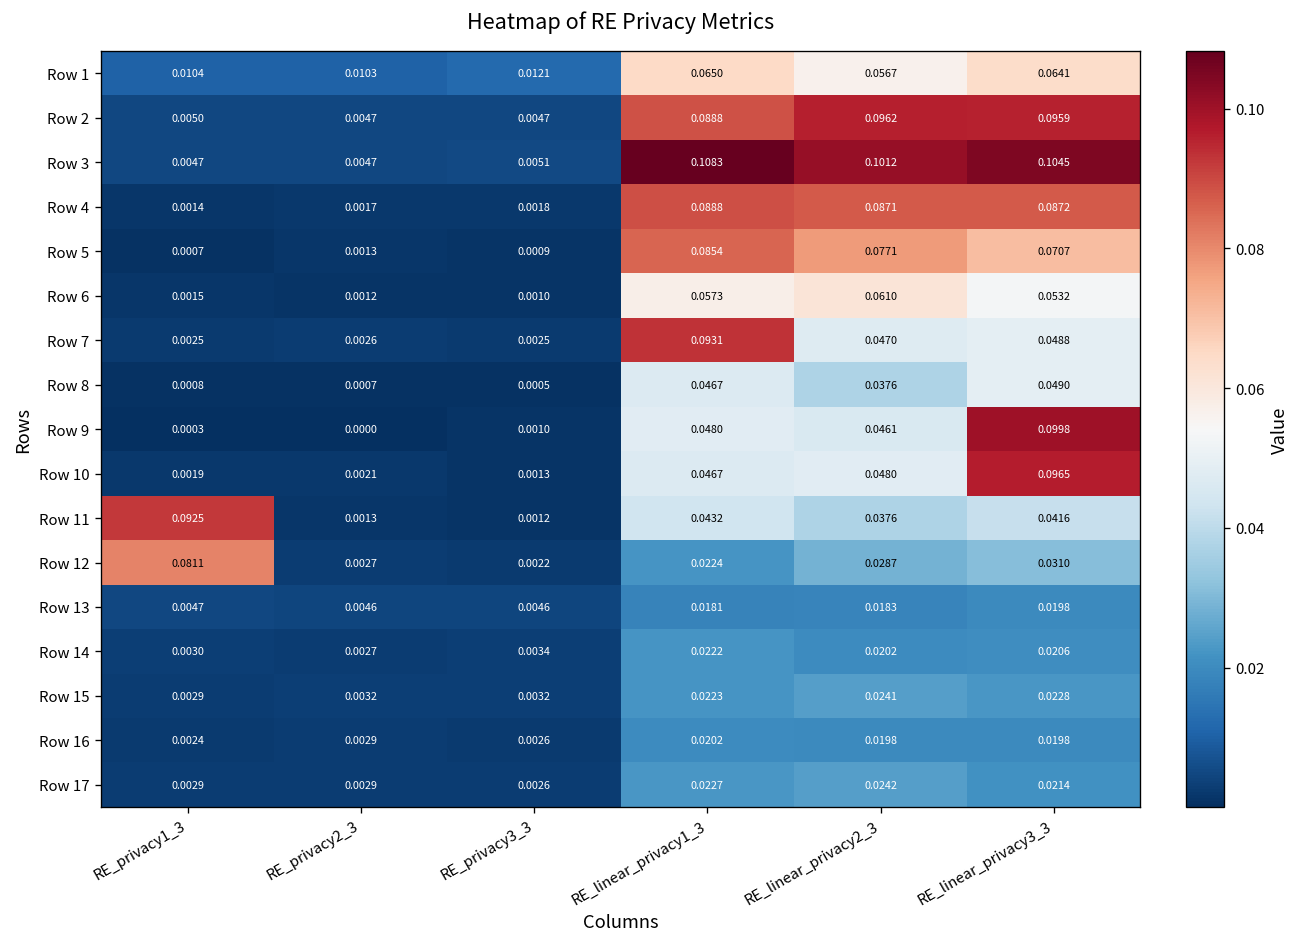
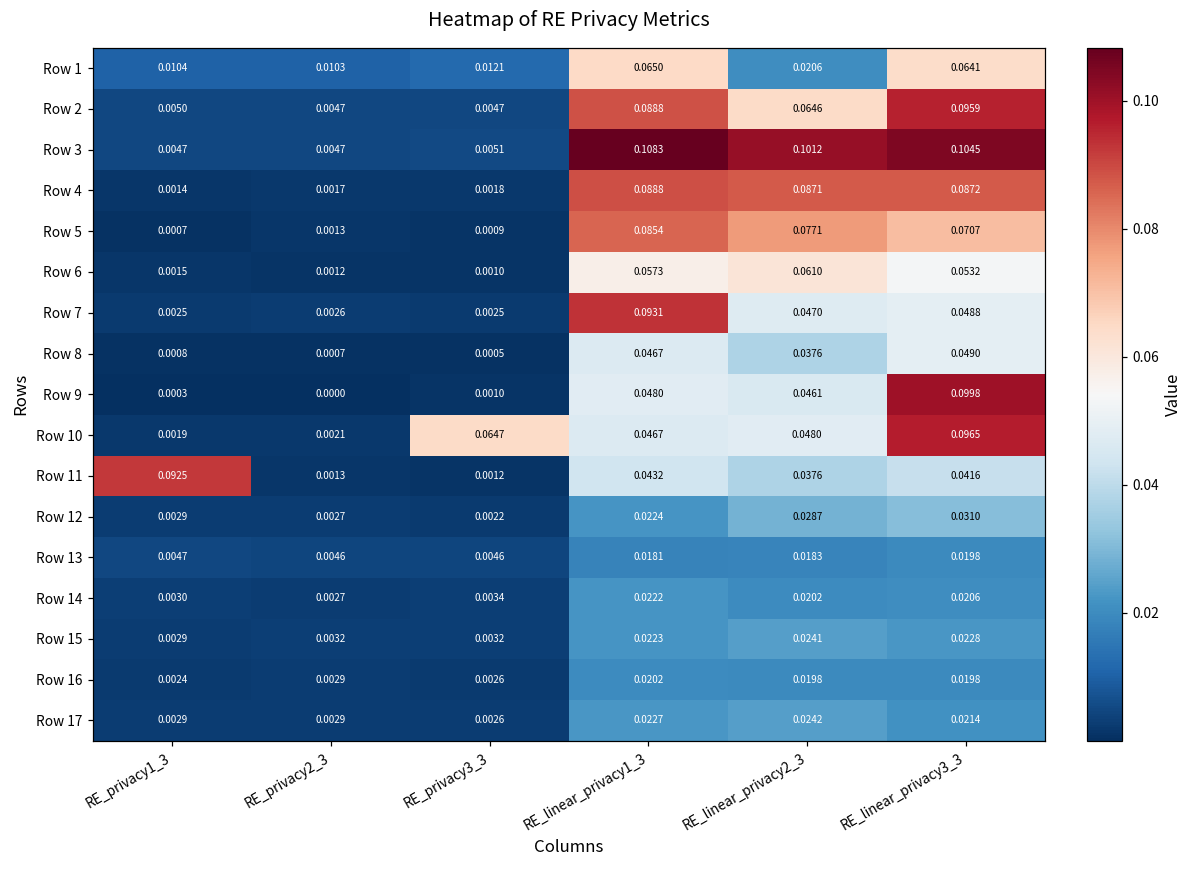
  {
    "Row 1": {
      "RE_privacy1_3": 0.0104,
      "RE_privacy2_3": 0.0103,
      "RE_privacy3_3": 0.0121,
      "RE_linear_privacy1_3": 0.0650,
-     "RE_linear_privacy2_3": 0.0567,
+     "RE_linear_privacy2_3": 0.0206,
      "RE_linear_privacy3_3": 0.0641
    },
    "Row 2": {
      "RE_privacy1_3": 0.0050,
      "RE_privacy2_3": 0.0047,
      "RE_privacy3_3": 0.0047,
      "RE_linear_privacy1_3": 0.0888,
-     "RE_linear_privacy2_3": 0.0962,
+     "RE_linear_privacy2_3": 0.0646,
      "RE_linear_privacy3_3": 0.0959
    },
    "Row 3": {
      "RE_privacy1_3": 0.0047,
      "RE_privacy2_3": 0.0047,
      "RE_privacy3_3": 0.0051,
      "RE_linear_privacy1_3": 0.1083,
      "RE_linear_privacy2_3": 0.1012,
      "RE_linear_privacy3_3": 0.1045
    },
    "Row 4": {
      "RE_privacy1_3": 0.0014,
      "RE_privacy2_3": 0.0017,
      "RE_privacy3_3": 0.0018,
      "RE_linear_privacy1_3": 0.0888,
      "RE_linear_privacy2_3": 0.0871,
      "RE_linear_privacy3_3": 0.0872
    },
    "Row 5": {
      "RE_privacy1_3": 0.0007,
      "RE_privacy2_3": 0.0013,
      "RE_privacy3_3": 0.0009,
      "RE_linear_privacy1_3": 0.0854,
      "RE_linear_privacy2_3": 0.0771,
      "RE_linear_privacy3_3": 0.0707
    },
    "Row 6": {
      "RE_privacy1_3": 0.0015,
      "RE_privacy2_3": 0.0012,
      "RE_privacy3_3": 0.0010,
      "RE_linear_privacy1_3": 0.0573,
      "RE_linear_privacy2_3": 0.0610,
      "RE_linear_privacy3_3": 0.0532
    },
    "Row 7": {
      "RE_privacy1_3": 0.0025,
      "RE_privacy2_3": 0.0026,
      "RE_privacy3_3": 0.0025,
      "RE_linear_privacy1_3": 0.0931,
      "RE_linear_privacy2_3": 0.0470,
      "RE_linear_privacy3_3": 0.0488
    },
    "Row 8": {
      "RE_privacy1_3": 0.0008,
      "RE_privacy2_3": 0.0007,
      "RE_privacy3_3": 0.0005,
      "RE_linear_privacy1_3": 0.0467,
      "RE_linear_privacy2_3": 0.0376,
      "RE_linear_privacy3_3": 0.0490
    },
    "Row 9": {
      "RE_privacy1_3": 0.0003,
      "RE_privacy2_3": 0.0000,
      "RE_privacy3_3": 0.0010,
      "RE_linear_privacy1_3": 0.0480,
      "RE_linear_privacy2_3": 0.0461,
      "RE_linear_privacy3_3": 0.0998
    },
    "Row 10": {
      "RE_privacy1_3": 0.0019,
      "RE_privacy2_3": 0.0021,
-     "RE_privacy3_3": 0.0013,
+     "RE_privacy3_3": 0.0647,
      "RE_linear_privacy1_3": 0.0467,
      "RE_linear_privacy2_3": 0.0480,
      "RE_linear_privacy3_3": 0.0965
    },
    "Row 11": {
      "RE_privacy1_3": 0.0925,
      "RE_privacy2_3": 0.0013,
      "RE_privacy3_3": 0.0012,
      "RE_linear_privacy1_3": 0.0432,
      "RE_linear_privacy2_3": 0.0376,
      "RE_linear_privacy3_3": 0.0416
    },
    "Row 12": {
-     "RE_privacy1_3": 0.0811,
+     "RE_privacy1_3": 0.0029,
      "RE_privacy2_3": 0.0027,
      "RE_privacy3_3": 0.0022,
      "RE_linear_privacy1_3": 0.0224,
      "RE_linear_privacy2_3": 0.0287,
      "RE_linear_privacy3_3": 0.0310
    },
    "Row 13": {
      "RE_privacy1_3": 0.0047,
      "RE_privacy2_3": 0.0046,
      "RE_privacy3_3": 0.0046,
      "RE_linear_privacy1_3": 0.0181,
      "RE_linear_privacy2_3": 0.0183,
      "RE_linear_privacy3_3": 0.0198
    },
    "Row 14": {
      "RE_privacy1_3": 0.0030,
      "RE_privacy2_3": 0.0027,
      "RE_privacy3_3": 0.0034,
      "RE_linear_privacy1_3": 0.0222,
      "RE_linear_privacy2_3": 0.0202,
      "RE_linear_privacy3_3": 0.0206
    },
    "Row 15": {
      "RE_privacy1_3": 0.0029,
      "RE_privacy2_3": 0.0032,
      "RE_privacy3_3": 0.0032,
      "RE_linear_privacy1_3": 0.0223,
      "RE_linear_privacy2_3": 0.0241,
      "RE_linear_privacy3_3": 0.0228
    },
    "Row 16": {
      "RE_privacy1_3": 0.0024,
      "RE_privacy2_3": 0.0029,
      "RE_privacy3_3": 0.0026,
      "RE_linear_privacy1_3": 0.0202,
      "RE_linear_privacy2_3": 0.0198,
      "RE_linear_privacy3_3": 0.0198
    },
    "Row 17": {
      "RE_privacy1_3": 0.0029,
      "RE_privacy2_3": 0.0029,
      "RE_privacy3_3": 0.0026,
      "RE_linear_privacy1_3": 0.0227,
      "RE_linear_privacy2_3": 0.0242,
      "RE_linear_privacy3_3": 0.0214
    }
  }
